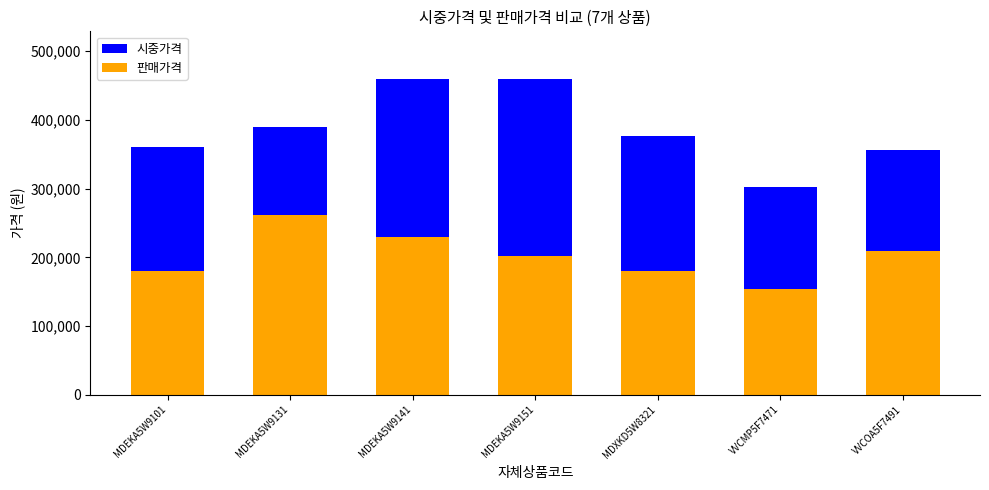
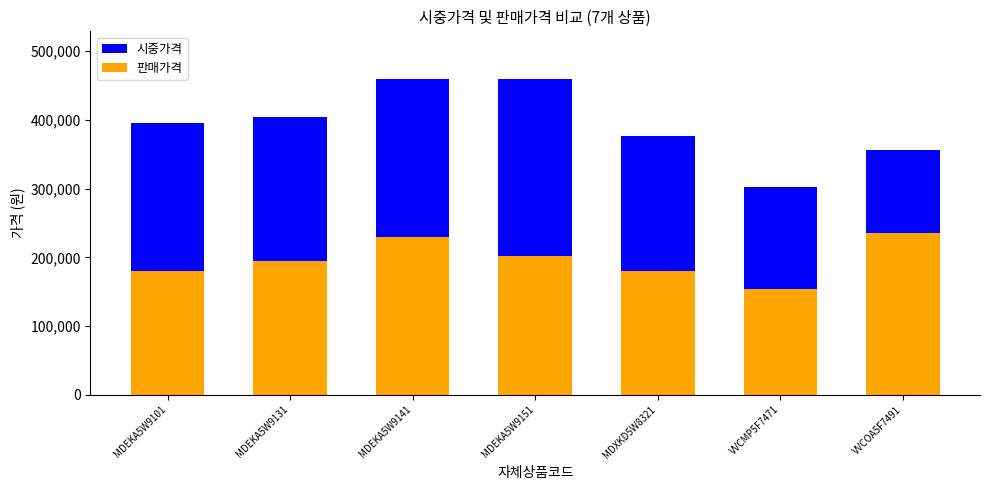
  {
    "시중가격": {
-     "MDEKA5W9101": "360,000",
-     "MDEKA5W9131": "390,000",
+     "MDEKA5W9101": "400,000",
+     "MDEKA5W9131": "400,000",
      "MDEKA5W9141": "460,000",
      "MDEKA5W9151": "460,000",
      "MDXKD5W8321": "380,000",
      "VVCMP5F7471": "300,000",
      "VVCOA5F7491": "360,000"
    },
    "판매가격": {
-     "MDEKA5W9131": "260,000",
-     "VVCOA5F7491": "210,000"
+     "MDEKA5W9131": "200,000",
+     "VVCOA5F7491": "240,000"
    }
  }
